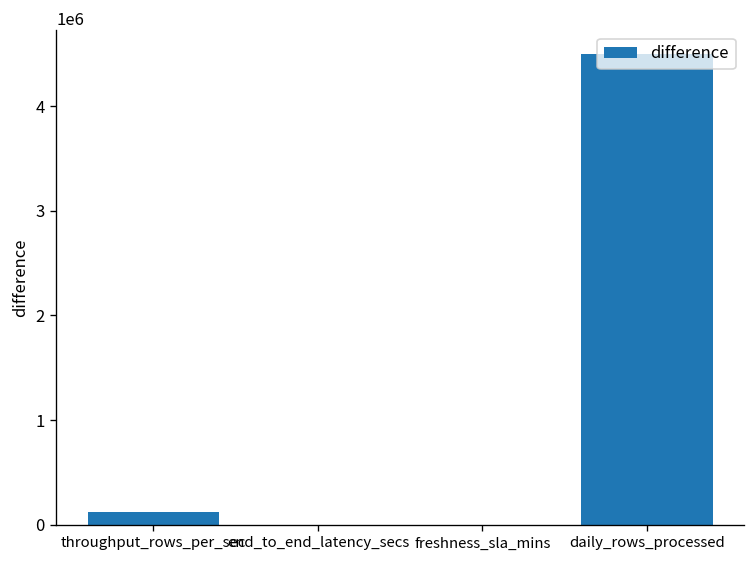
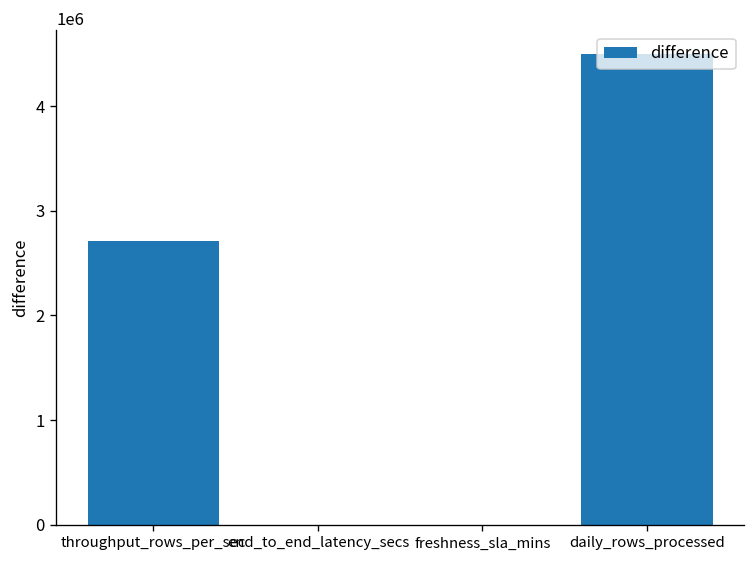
  {
-   "throughput_rows_per_sec": 100000
+   "throughput_rows_per_sec": 2700000
  }
